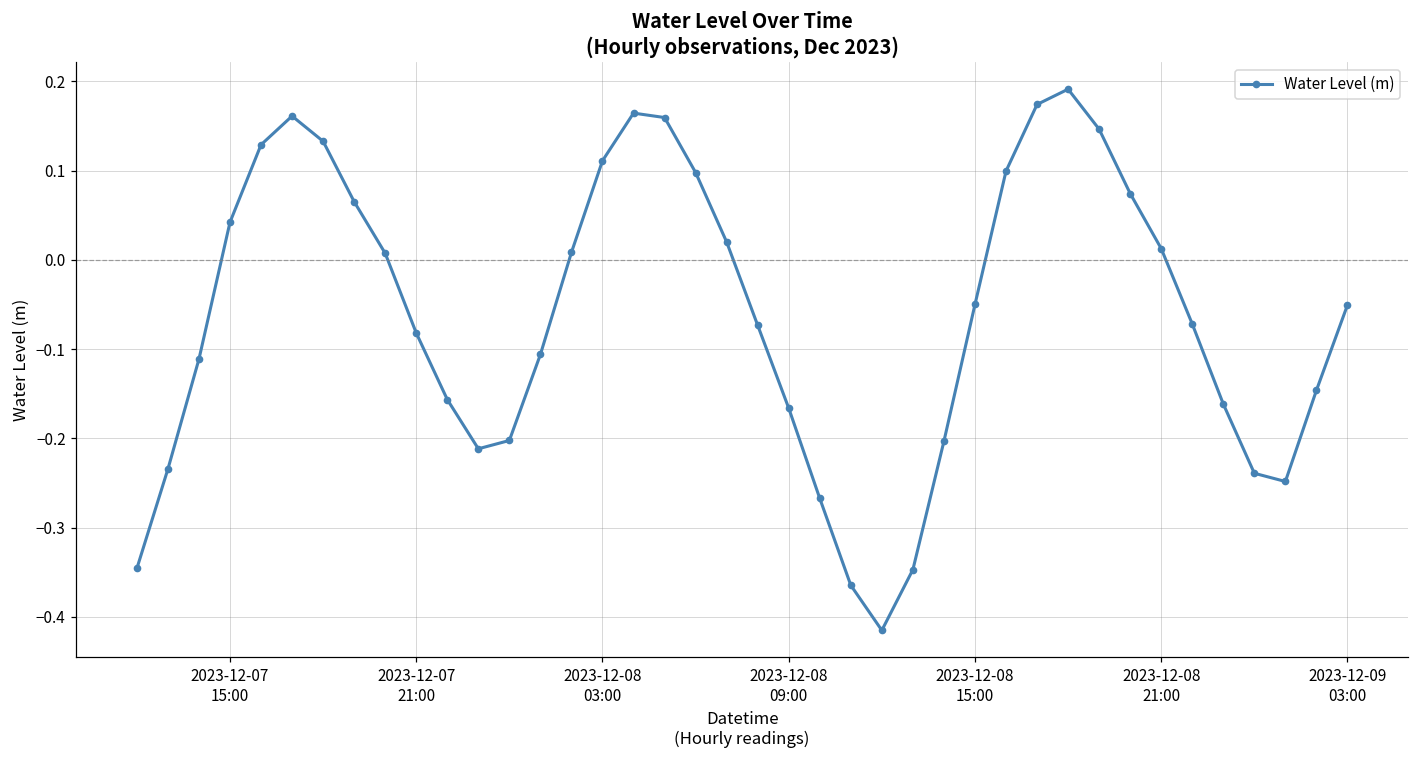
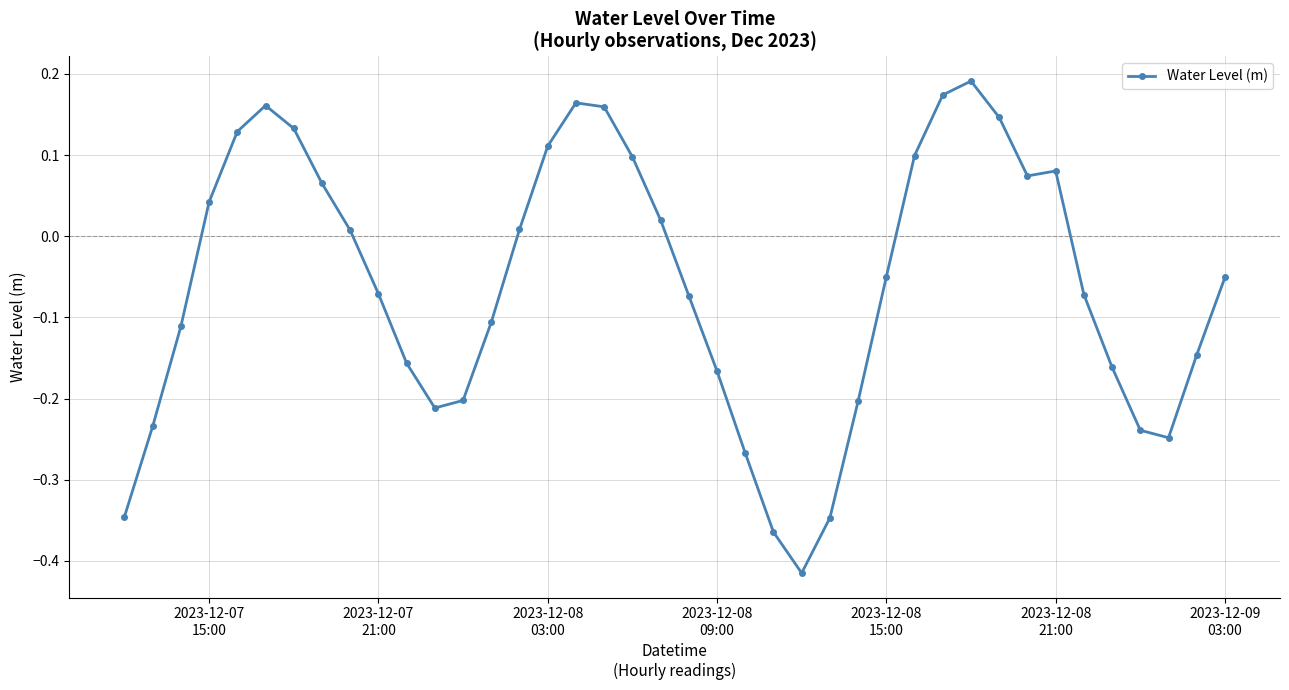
  {
    "2023-12-07 15:00": 0.04,
-   "2023-12-07 21:00": -0.08,
+   "2023-12-07 21:00": -0.07,
    "2023-12-08 03:00": 0.11,
    "2023-12-08 09:00": -0.17,
    "2023-12-08 15:00": -0.05,
-   "2023-12-08 21:00": 0.01,
+   "2023-12-08 21:00": 0.08,
    "2023-12-09 03:00": -0.05
  }
